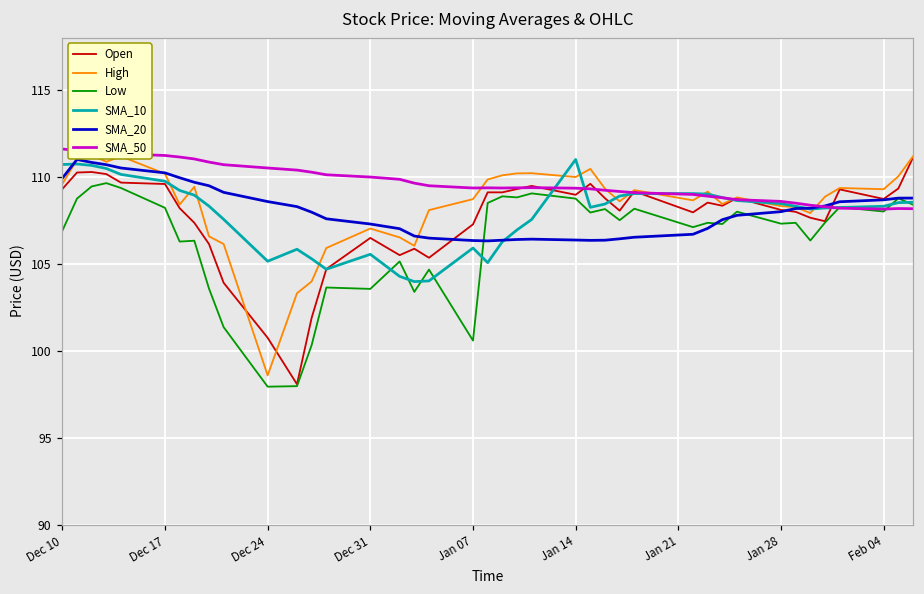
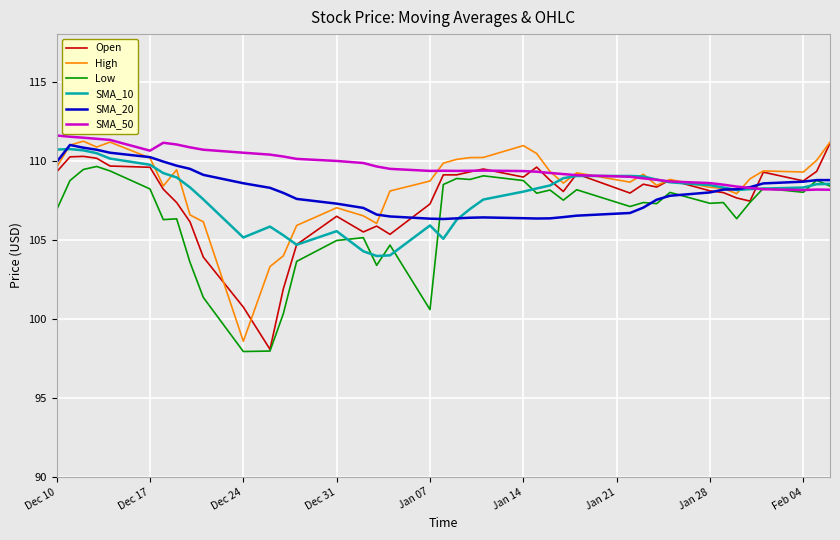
  {
    "Open": {
      "Dec 10": 109.3,
      "Dec 17": 109.6,
      "Dec 24": 100.7,
      "Dec 31": 106.5,
      "Jan 07": 107.3,
      "Jan 14": 109.0
    },
    "High": {
      "Dec 10": 109.6,
      "Dec 24": 98.6,
      "Dec 31": 107.0,
      "Jan 07": 108.7,
-     "Jan 14": 110.0,
+     "Jan 14": 111.0,
      "Feb 04": 109.3
    },
    "Low": {
      "Dec 10": 106.9,
      "Dec 17": 108.2,
      "Dec 24": 97.9,
-     "Dec 31": 103.6,
+     "Dec 31": 105.0,
      "Jan 07": 100.6,
      "Jan 14": 108.7,
      "Jan 28": 107.3
    },
    "SMA_10": {
      "Dec 10": 110.7,
      "Dec 17": 109.7,
      "Dec 24": 105.1,
      "Dec 31": 105.5,
      "Jan 07": 105.9,
-     "Jan 14": 111.0
+     "Jan 14": 108.0
    },
    "SMA_20": {
      "Dec 10": 109.9,
      "Dec 24": 108.6,
      "Dec 31": 107.3,
      "Jan 07": 106.3,
      "Jan 14": 106.4
    },
    "SMA_50": {
      "Dec 10": 111.6,
-     "Dec 17": 111.2,
+     "Dec 17": 110.6,
      "Dec 24": 110.5,
      "Dec 31": 110.0,
      "Jan 07": 109.4,
      "Jan 14": 109.3
    }
  }
